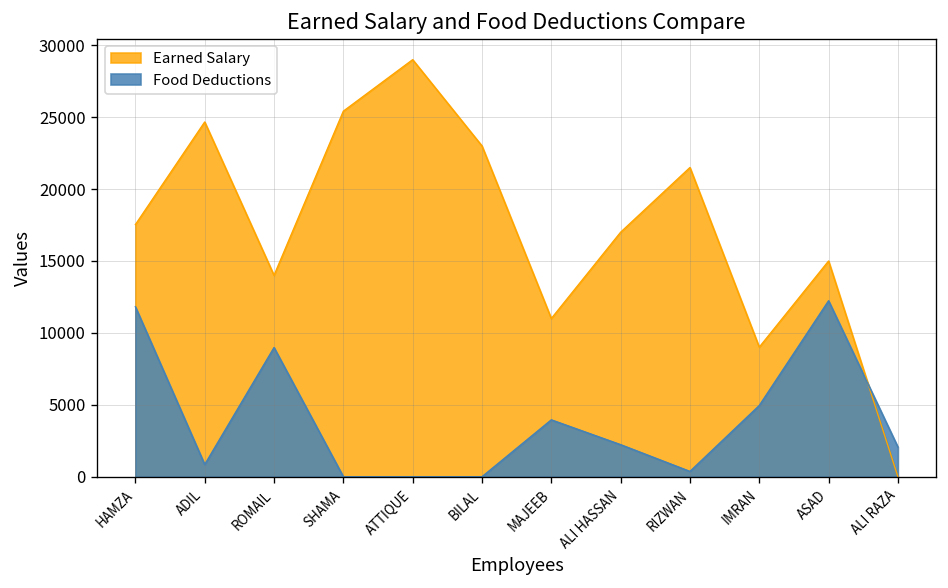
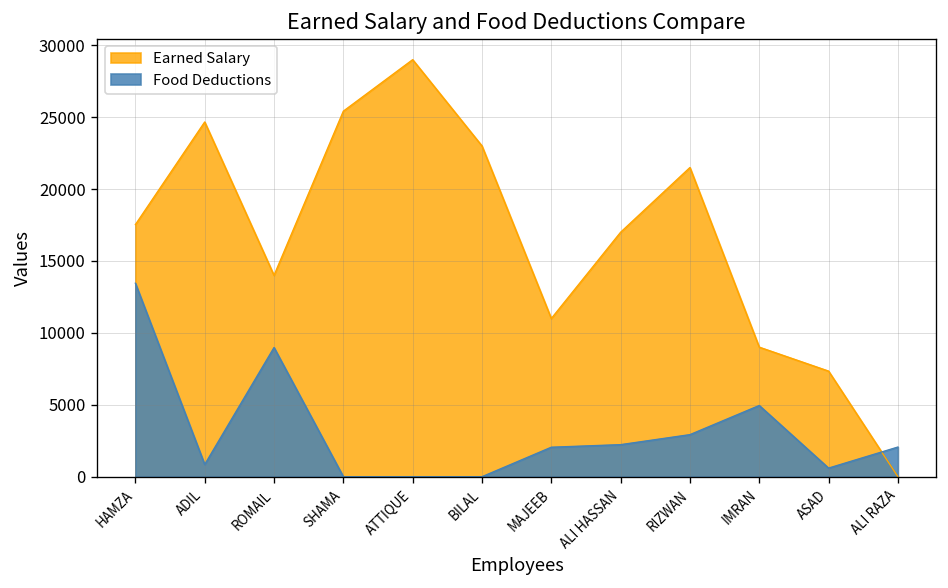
  {
    "Earned Salary": {
      "HAMZA": 17500,
      "ADIL": 24700,
      "ROMAIL": 14000,
      "SHAMA": 25400,
      "ATTIQUE": 29000,
      "BILAL": 23000,
      "MAJEEB": 11000,
      "ALI HASSAN": 17000,
      "RIZWAN": 21500,
      "IMRAN": 9000,
-     "ASAD": 15000,
+     "ASAD": 7300,
      "ALI RAZA": 0
    },
    "Food Deductions": {
-     "HAMZA": 11800,
+     "HAMZA": 13500,
      "ADIL": 900,
      "ROMAIL": 9000,
      "SHAMA": 0,
      "ATTIQUE": 0,
      "BILAL": 0,
-     "MAJEEB": 4000,
+     "MAJEEB": 2100,
      "ALI HASSAN": 2200,
-     "RIZWAN": 400,
+     "RIZWAN": 2900,
      "IMRAN": 5000,
-     "ASAD": 12200,
+     "ASAD": 600,
      "ALI RAZA": 2100
    }
  }
